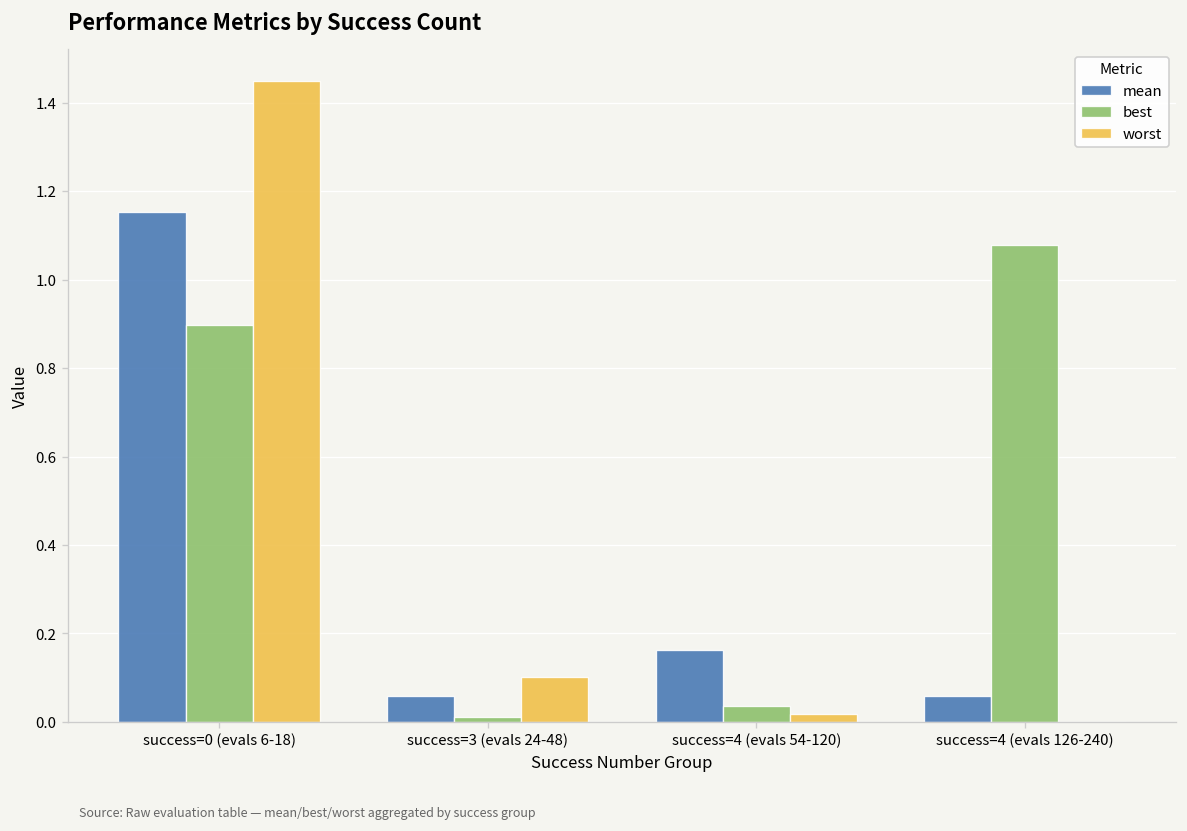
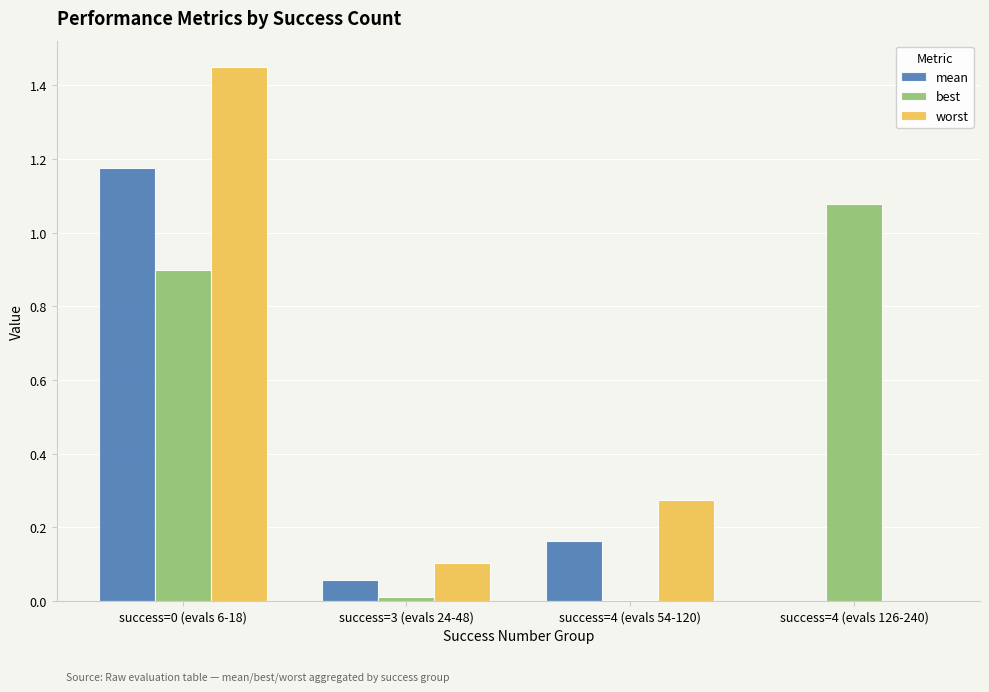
  {
    "mean": {
-     "success=0 (evals 6-18)": 1.15,
+     "success=0 (evals 6-18)": 1.18,
      "success=3 (evals 24-48)": 0.06,
      "success=4 (evals 54-120)": 0.16,
-     "success=4 (evals 126-240)": 0.06
+     "success=4 (evals 126-240)": 0.00
    },
    "best": {
      "success=0 (evals 6-18)": 0.90,
      "success=3 (evals 24-48)": 0.01,
-     "success=4 (evals 54-120)": 0.03,
+     "success=4 (evals 54-120)": 0.00,
      "success=4 (evals 126-240)": 1.08
    },
    "worst": {
      "success=0 (evals 6-18)": 1.45,
      "success=3 (evals 24-48)": 0.10,
-     "success=4 (evals 54-120)": 0.02
+     "success=4 (evals 54-120)": 0.27
    }
  }
